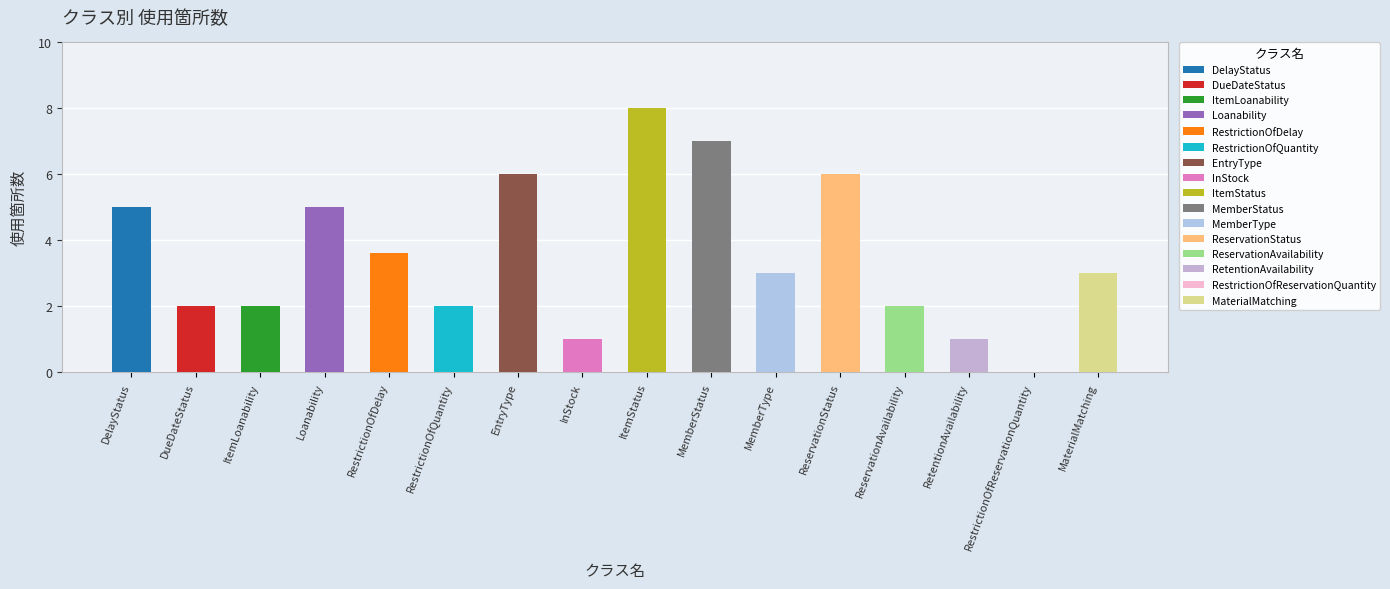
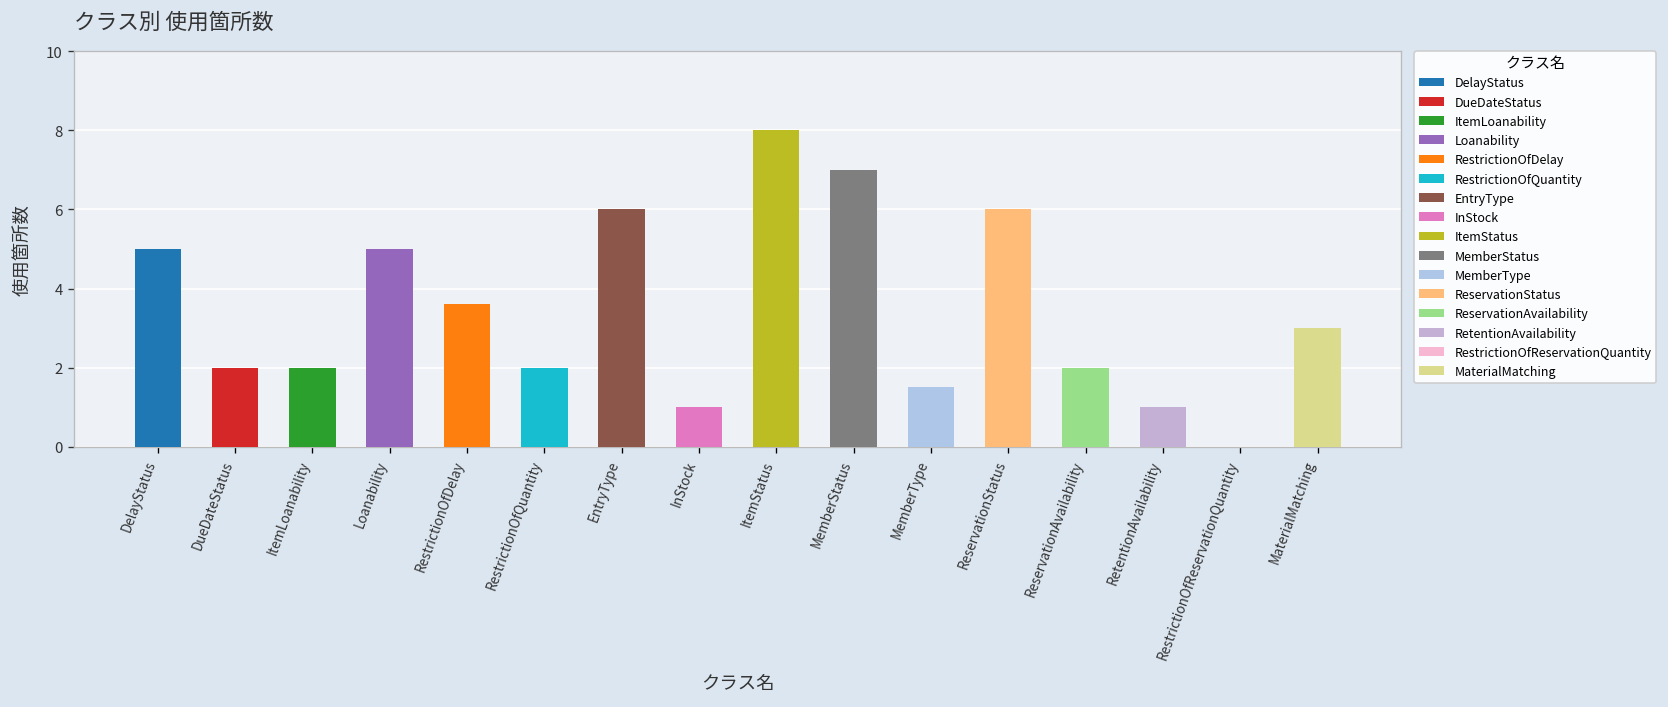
  {
    "DelayStatus": 5.0,
    "DueDateStatus": 2.0,
    "ItemLoanability": 2.0,
    "Loanability": 5.0,
    "RestrictionOfDelay": 3.6,
    "RestrictionOfQuantity": 2.0,
    "EntryType": 6.0,
    "InStock": 1.0,
    "ItemStatus": 8.0,
    "MemberStatus": 7.0,
-   "MemberType": 3.0,
+   "MemberType": 1.5,
    "ReservationStatus": 6.0,
    "ReservationAvailability": 2.0,
    "RetentionAvailability": 1.0,
    "RestrictionOfReservationQuantity": 0.0,
    "MaterialMatching": 3.0
  }
